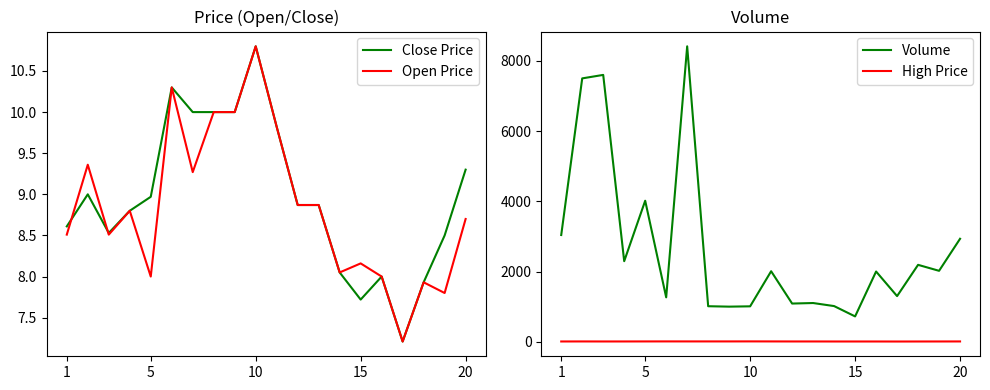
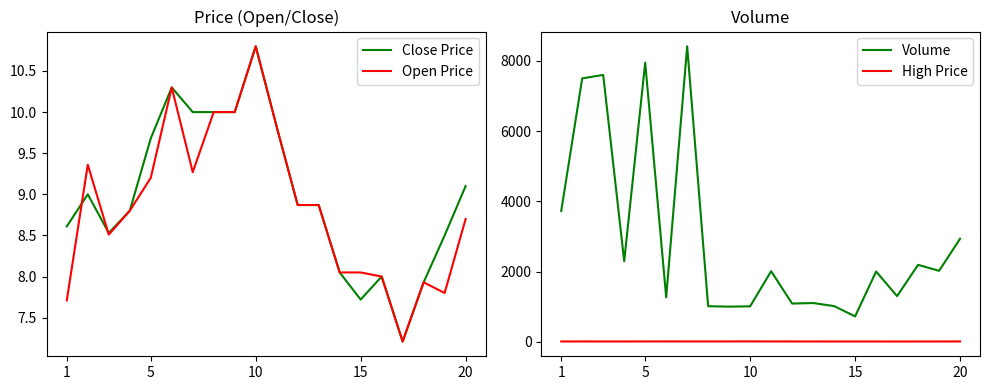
  {
    "Price (Open/Close)": {
      "Close Price": {
        "1": 8.6,
-       "5": 9.0,
+       "5": 9.7,
        "15": 7.7,
-       "20": 9.3
+       "20": 9.1
      },
      "Open Price": {
-       "1": 8.5,
-       "5": 8.0,
-       "15": 8.2,
+       "1": 7.7,
+       "5": 9.2,
+       "15": 8.1,
        "20": 8.7
      }
    },
    "Volume": {
      "Volume": {
-       "1": 3000,
-       "5": 4000,
+       "1": 3700,
+       "5": 7900,
        "10": 1000,
        "15": 700,
        "20": 2900
      },
      "High Price": {
        "1": 0,
        "5": 0,
        "10": 0,
        "15": 0,
        "20": 0
      }
    }
  }
